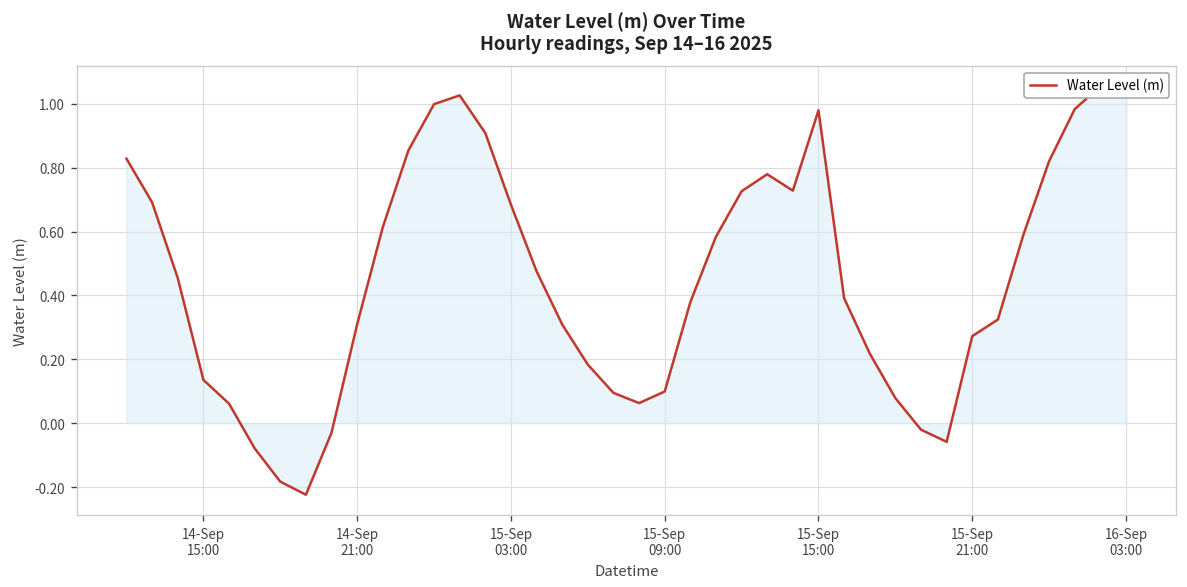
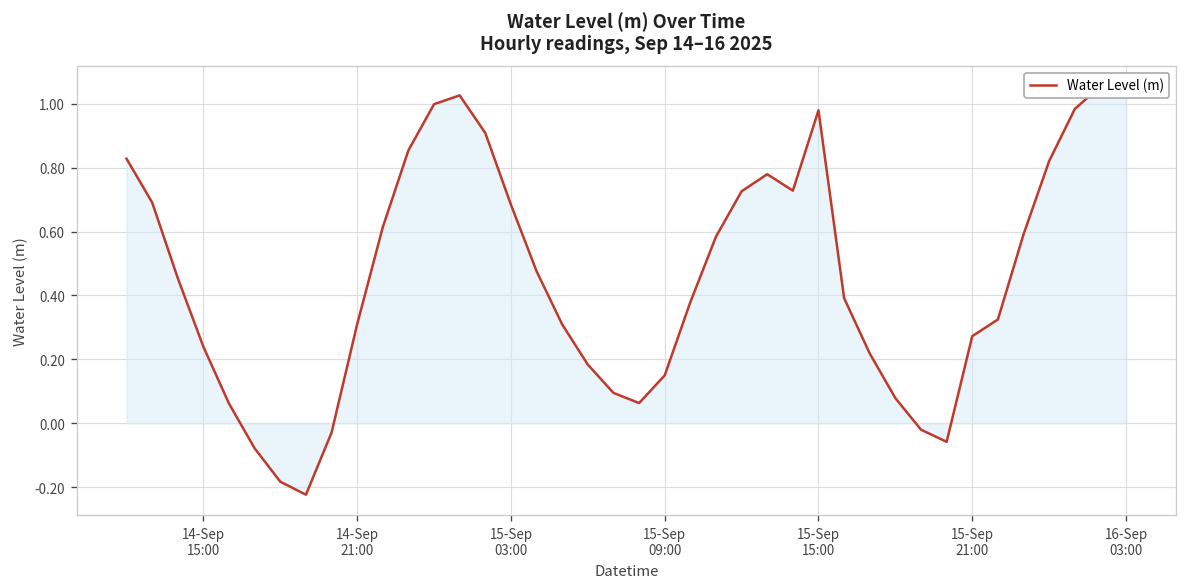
  {
    "Water Level (m)": {
-     "14-Sep 15:00": 0.14,
-     "15-Sep 09:00": 0.10
+     "14-Sep 15:00": 0.24,
+     "15-Sep 09:00": 0.15
    }
  }
